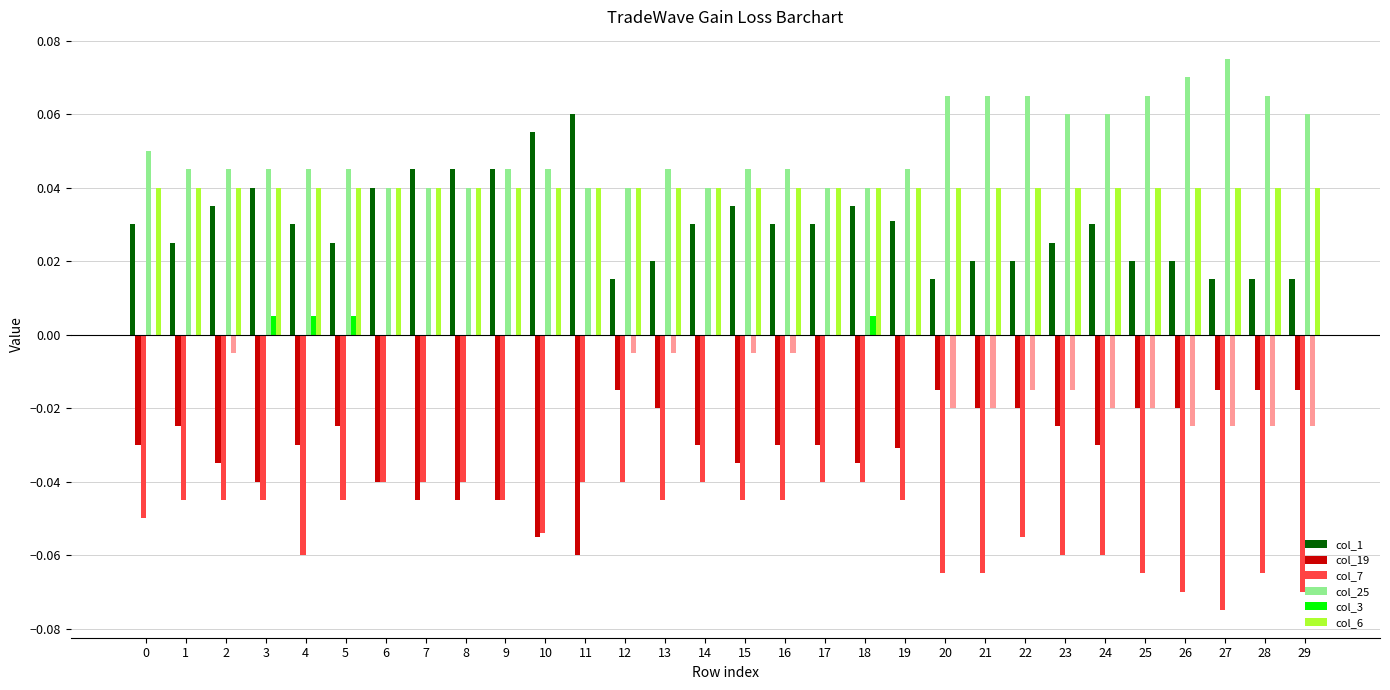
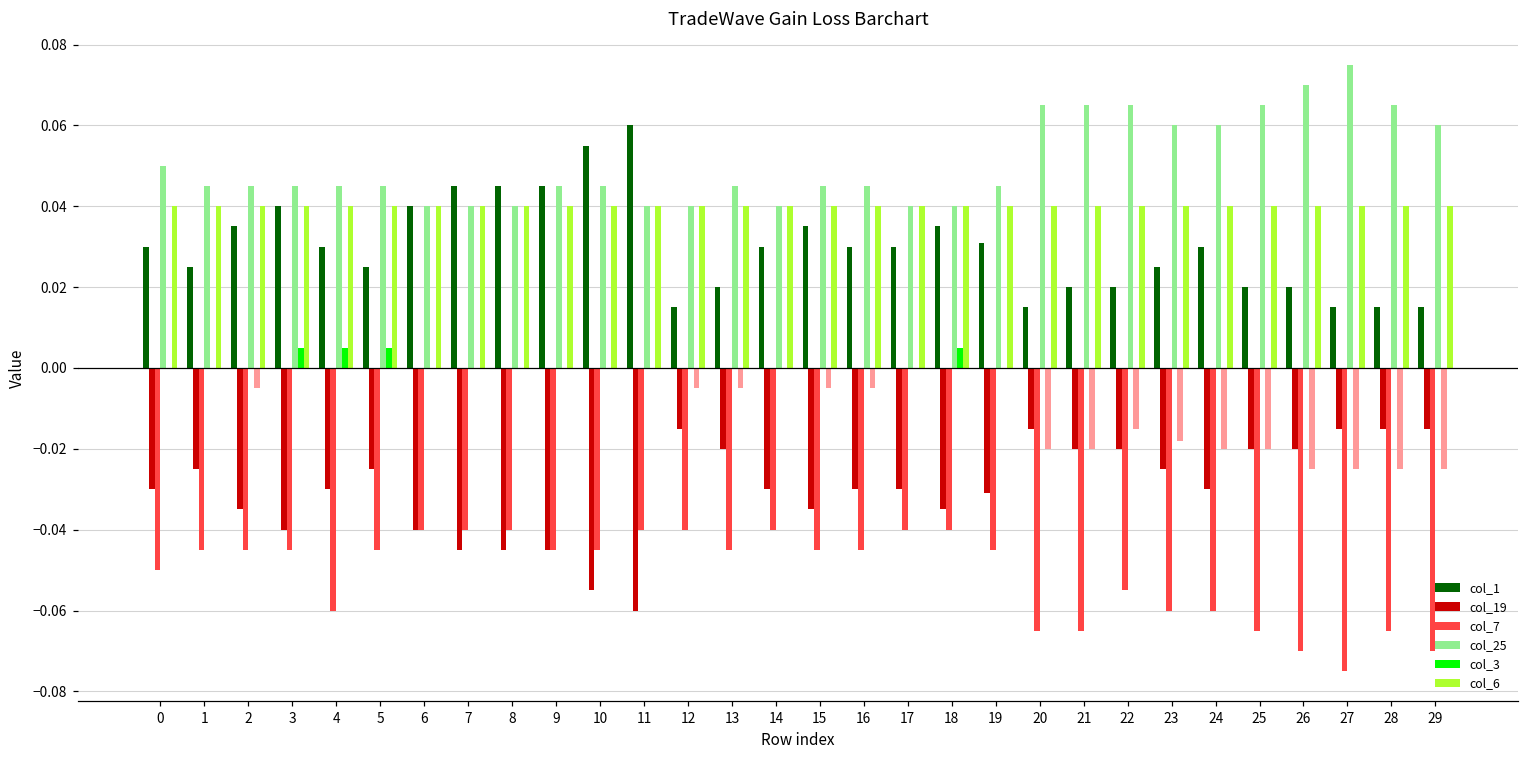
  {
    "col_1": {
      "0": 0.030,
      "1": 0.025,
      "2": 0.035,
      "3": 0.040,
      "4": 0.030,
      "5": 0.025,
      "6": 0.040,
      "7": 0.045,
      "8": 0.045,
      "9": 0.045,
      "10": 0.055,
      "11": 0.060,
      "12": 0.015,
      "13": 0.020,
      "14": 0.030,
      "15": 0.035,
      "16": 0.030,
      "17": 0.030,
      "18": 0.035,
      "19": 0.031,
      "20": 0.015,
      "21": 0.020,
      "22": 0.020,
      "23": 0.025,
      "24": 0.030,
      "25": 0.020,
      "26": 0.020,
      "27": 0.015,
      "28": 0.015,
      "29": 0.015
    },
    "col_19": {
      "0": -0.030,
      "1": -0.025,
      "2": -0.035,
      "3": -0.040,
      "4": -0.030,
      "5": -0.025,
      "6": -0.040,
      "7": -0.045,
      "8": -0.045,
      "9": -0.045,
      "10": -0.055,
      "11": -0.060,
      "12": -0.015,
      "13": -0.020,
      "14": -0.030,
      "15": -0.035,
      "16": -0.030,
      "17": -0.030,
      "18": -0.035,
      "19": -0.031,
      "20": -0.015,
      "21": -0.020,
      "22": -0.020,
      "23": -0.025,
      "24": -0.030,
      "25": -0.020,
      "26": -0.020,
      "27": -0.015,
      "28": -0.015,
      "29": -0.015
    },
    "col_7": {
      "0": -0.050,
      "1": -0.045,
      "2": -0.045,
      "3": -0.045,
      "4": -0.060,
      "5": -0.045,
      "6": -0.040,
      "7": -0.040,
      "8": -0.040,
      "9": -0.045,
-     "10": -0.054,
+     "10": -0.045,
      "11": -0.040,
      "12": -0.040,
      "13": -0.045,
      "14": -0.040,
      "15": -0.045,
      "16": -0.045,
      "17": -0.040,
      "18": -0.040,
      "19": -0.045,
      "20": -0.065,
      "21": -0.065,
      "22": -0.055,
      "23": -0.060,
      "24": -0.060,
      "25": -0.065,
      "26": -0.070,
      "27": -0.075,
      "28": -0.065,
      "29": -0.070
    },
    "col_25": {
      "0": 0.050,
      "1": 0.045,
      "2": 0.045,
      "3": 0.045,
      "4": 0.045,
      "5": 0.045,
      "6": 0.040,
      "7": 0.040,
      "8": 0.040,
      "9": 0.045,
      "10": 0.045,
      "11": 0.040,
      "12": 0.040,
      "13": 0.045,
      "14": 0.040,
      "15": 0.045,
      "16": 0.045,
      "17": 0.040,
      "18": 0.040,
      "19": 0.045,
      "20": 0.065,
      "21": 0.065,
      "22": 0.065,
      "23": 0.060,
      "24": 0.060,
      "25": 0.065,
      "26": 0.070,
      "27": 0.075,
      "28": 0.065,
      "29": 0.060
    },
    "col_3": {
      "0": 0.000,
      "1": 0.000,
      "2": -0.005,
      "3": 0.005,
      "4": 0.005,
      "5": 0.005,
      "6": 0.000,
      "7": 0.000,
      "8": 0.000,
      "9": 0.000,
      "10": 0.000,
      "11": 0.000,
      "12": -0.005,
      "13": -0.005,
      "14": 0.000,
      "15": -0.005,
      "16": -0.005,
      "17": 0.000,
      "18": 0.005,
      "19": 0.000,
      "20": -0.020,
      "21": -0.020,
      "22": -0.015,
-     "23": -0.015,
+     "23": -0.018,
      "24": -0.020,
      "25": -0.020,
      "26": -0.025,
      "27": -0.025,
      "28": -0.025,
      "29": -0.025
    },
    "col_6": {
      "0": 0.040,
      "1": 0.040,
      "2": 0.040,
      "3": 0.040,
      "4": 0.040,
      "5": 0.040,
      "6": 0.040,
      "7": 0.040,
      "8": 0.040,
      "9": 0.040,
      "10": 0.040,
      "11": 0.040,
      "12": 0.040,
      "13": 0.040,
      "14": 0.040,
      "15": 0.040,
      "16": 0.040,
      "17": 0.040,
      "18": 0.040,
      "19": 0.040,
      "20": 0.040,
      "21": 0.040,
      "22": 0.040,
      "23": 0.040,
      "24": 0.040,
      "25": 0.040,
      "26": 0.040,
      "27": 0.040,
      "28": 0.040,
      "29": 0.040
    }
  }
